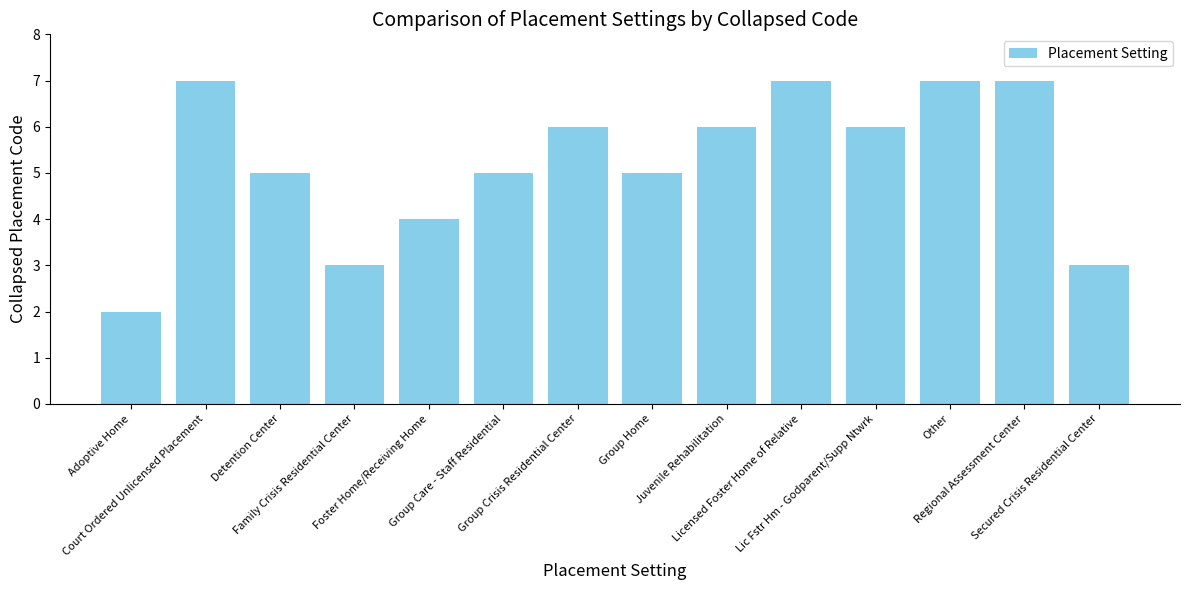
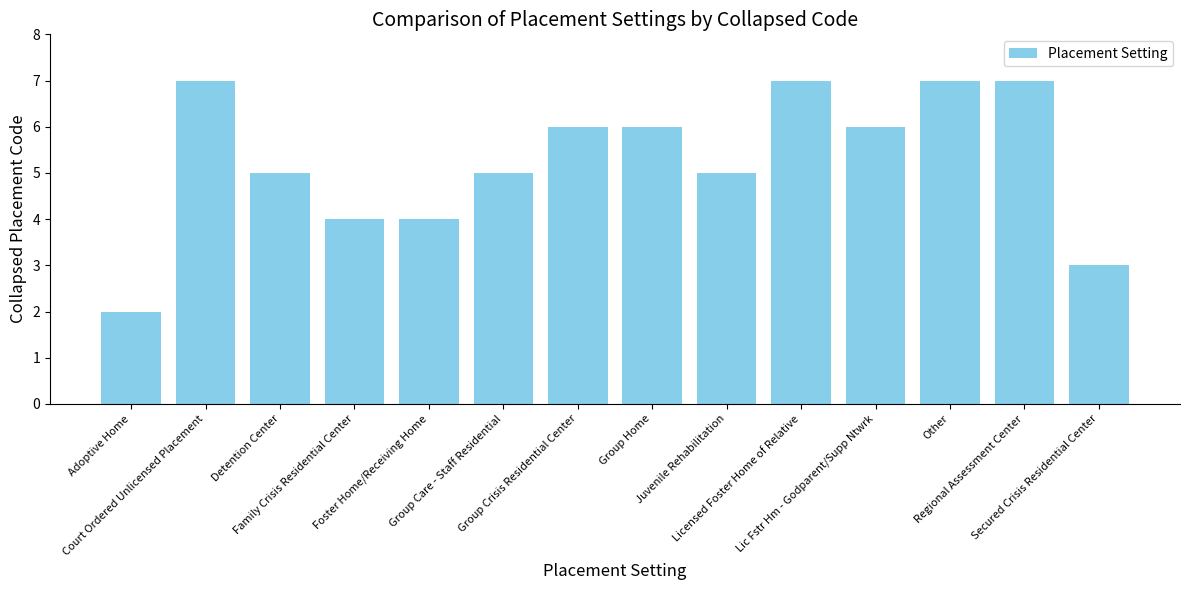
  {
    "Adoptive Home": 2,
    "Court Ordered Unlicensed Placement": 7,
    "Detention Center": 5,
-   "Family Crisis Residential Center": 3,
+   "Family Crisis Residential Center": 4,
    "Foster Home/Receiving Home": 4,
    "Group Care - Staff Residential": 5,
    "Group Crisis Residential Center": 6,
-   "Group Home": 5,
-   "Juvenile Rehabilitation": 6,
+   "Group Home": 6,
+   "Juvenile Rehabilitation": 5,
    "Licensed Foster Home of Relative": 7,
    "Lic Fstr Hm - Godparent/Supp Ntwrk": 6,
    "Other": 7,
    "Regional Assessment Center": 7,
    "Secured Crisis Residential Center": 3
  }
